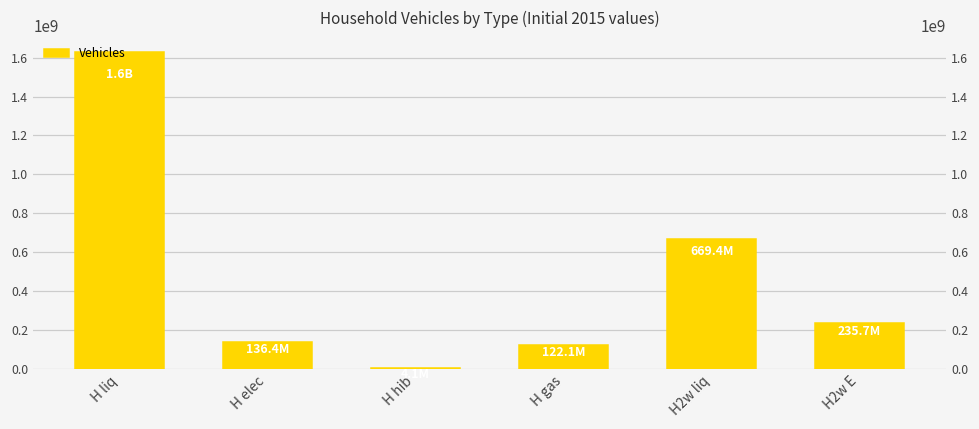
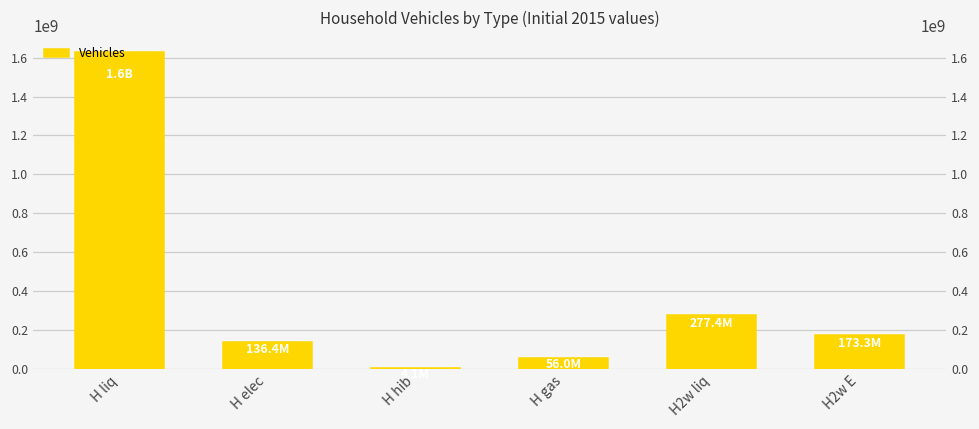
  {
    "H liq": "1.6B",
    "H elec": "136.4M",
-   "H gas": "122.1M",
-   "H2w liq": "669.4M",
-   "H2w E": "235.7M"
+   "H gas": "56.0M",
+   "H2w liq": "277.4M",
+   "H2w E": "173.3M"
  }
